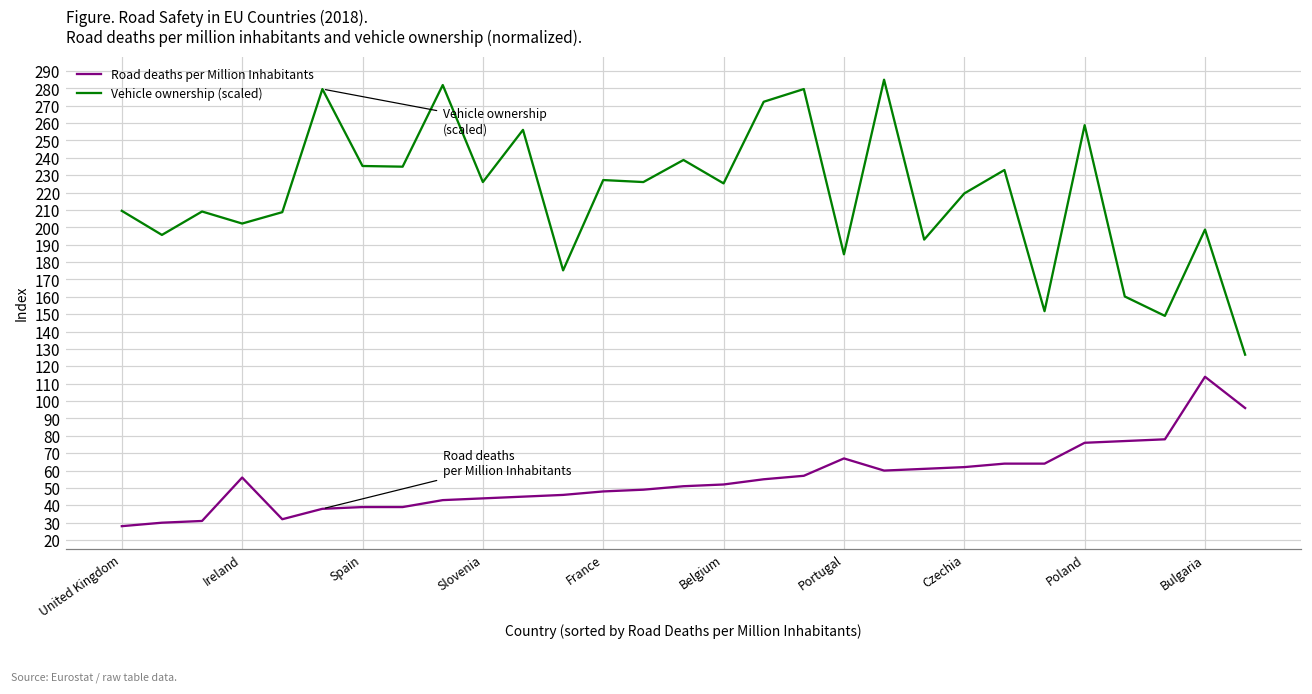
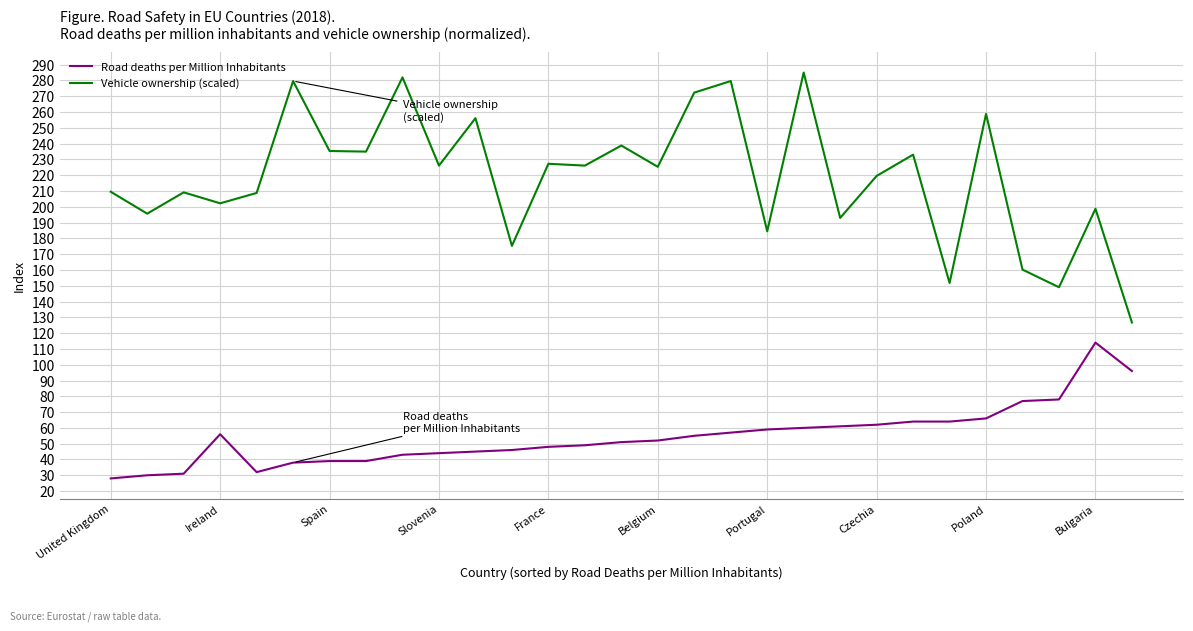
  {
    "Road deaths per Million Inhabitants": {
      "United Kingdom": 28,
      "Ireland": 56,
      "Spain": 39,
      "Slovenia": 44,
      "France": 48,
      "Belgium": 52,
-     "Portugal": 67,
+     "Portugal": 59,
      "Czechia": 62,
-     "Poland": 76,
+     "Poland": 66,
      "Bulgaria": 114
    },
    "Vehicle ownership (scaled)": {
      "United Kingdom": 210,
      "Ireland": 202,
      "Spain": 235,
      "Slovenia": 226,
      "France": 227,
      "Belgium": 225,
      "Portugal": 184,
      "Czechia": 220,
      "Poland": 259,
      "Bulgaria": 199
    }
  }
